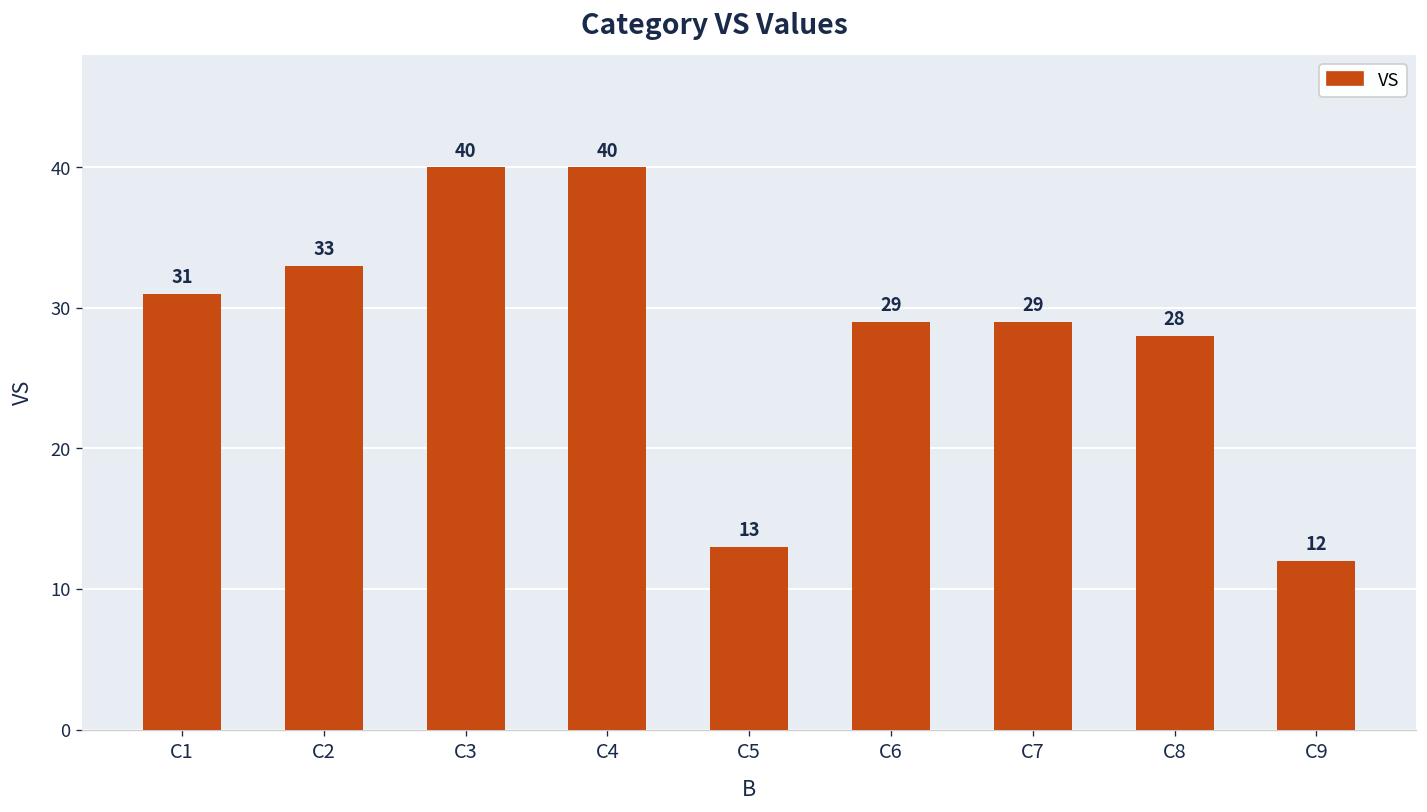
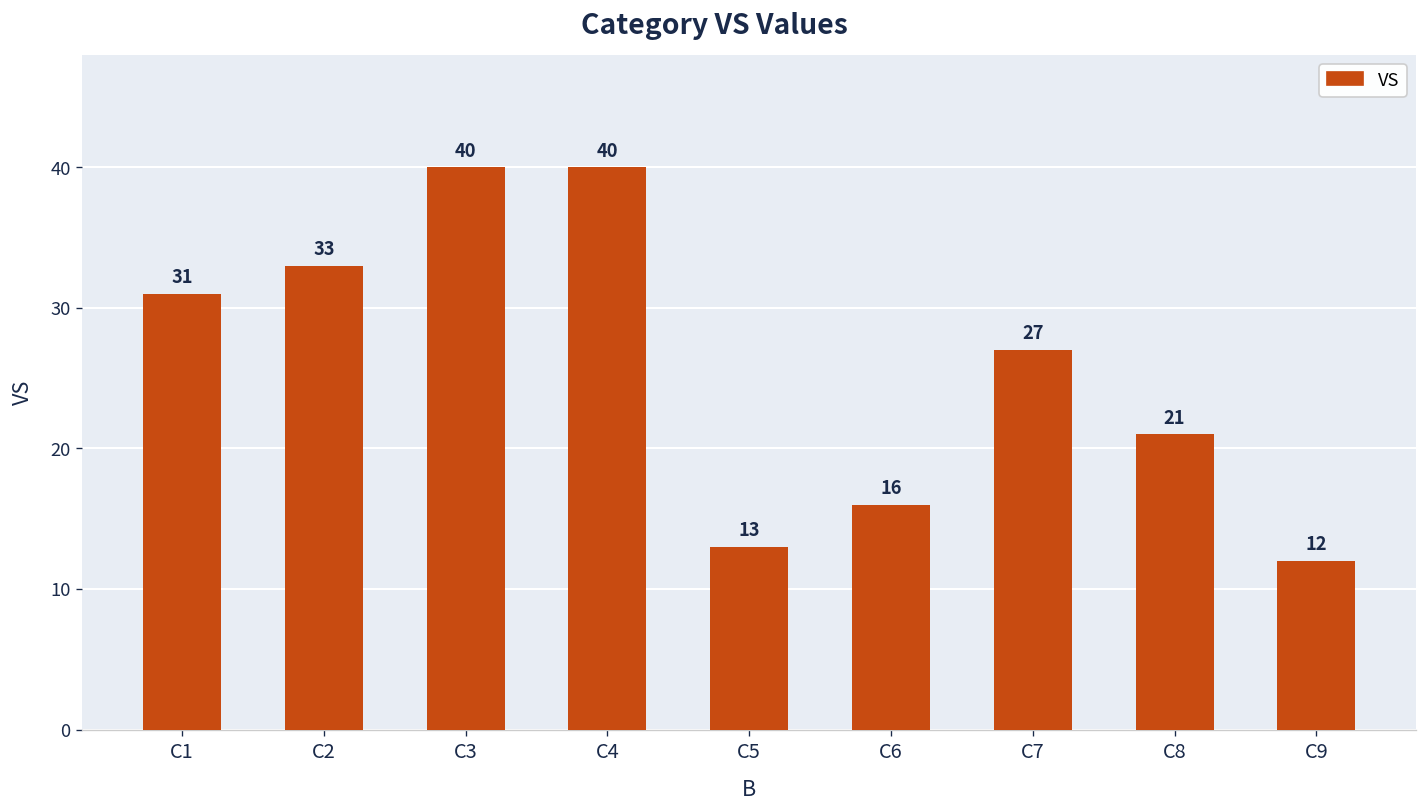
  {
    "C1": 31,
    "C2": 33,
    "C3": 40,
    "C4": 40,
    "C5": 13,
-   "C6": 29,
-   "C7": 29,
-   "C8": 28,
+   "C6": 16,
+   "C7": 27,
+   "C8": 21,
    "C9": 12
  }
